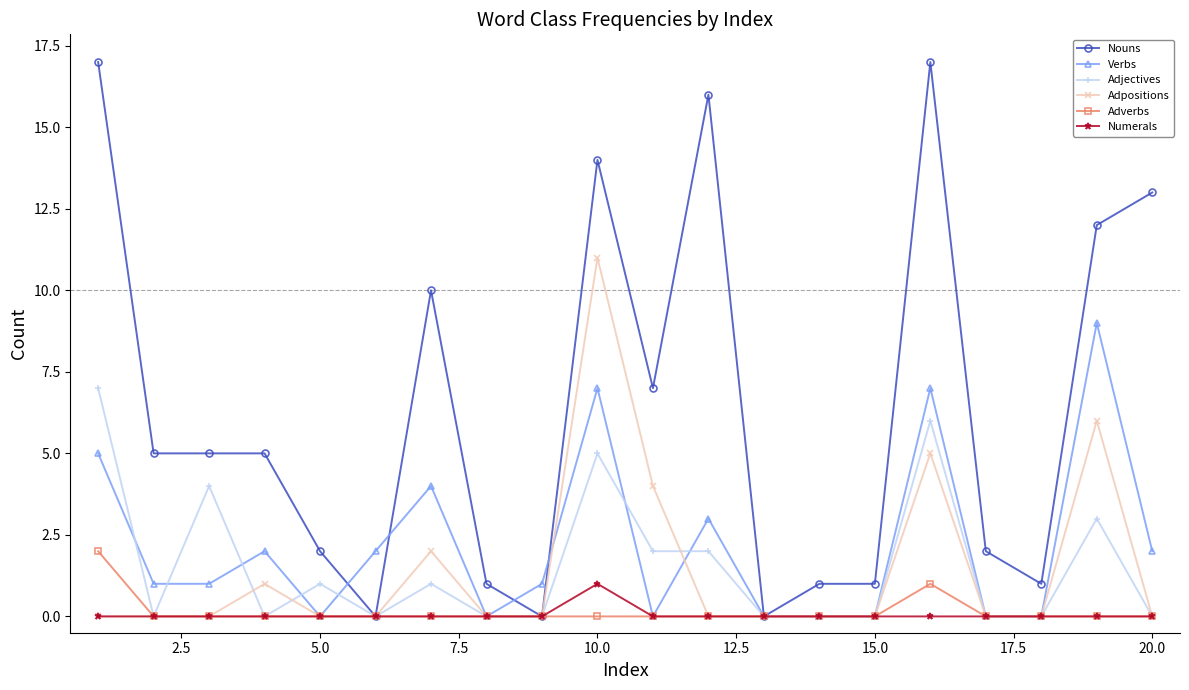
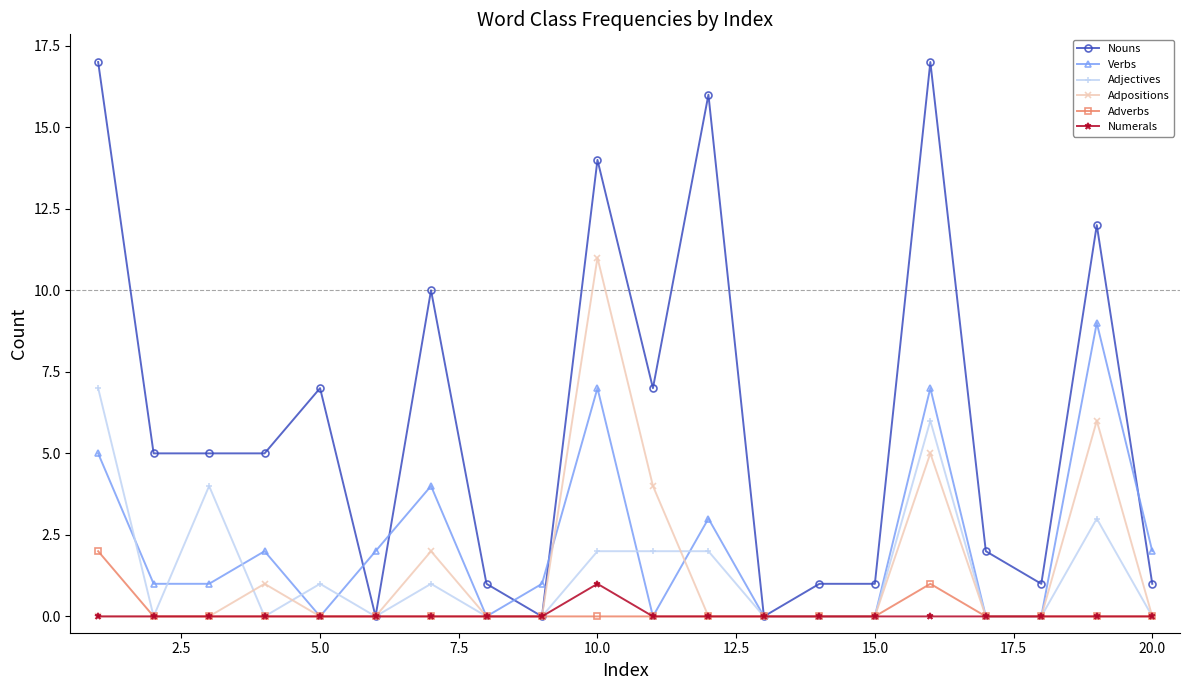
  {
    "Nouns": {
-     "5.0": 2,
+     "5.0": 7,
      "10.0": 14,
      "15.0": 1,
-     "20.0": 13
+     "20.0": 1
    },
    "Verbs": {
      "10.0": 7,
      "20.0": 2
    },
    "Adjectives": {
      "5.0": 1,
-     "10.0": 5
+     "10.0": 2
    },
    "Adpositions": {
      "10.0": 11
    },
    "Adverbs": {
      "10.0": 0
    },
    "Numerals": {
      "10.0": 1
    }
  }
